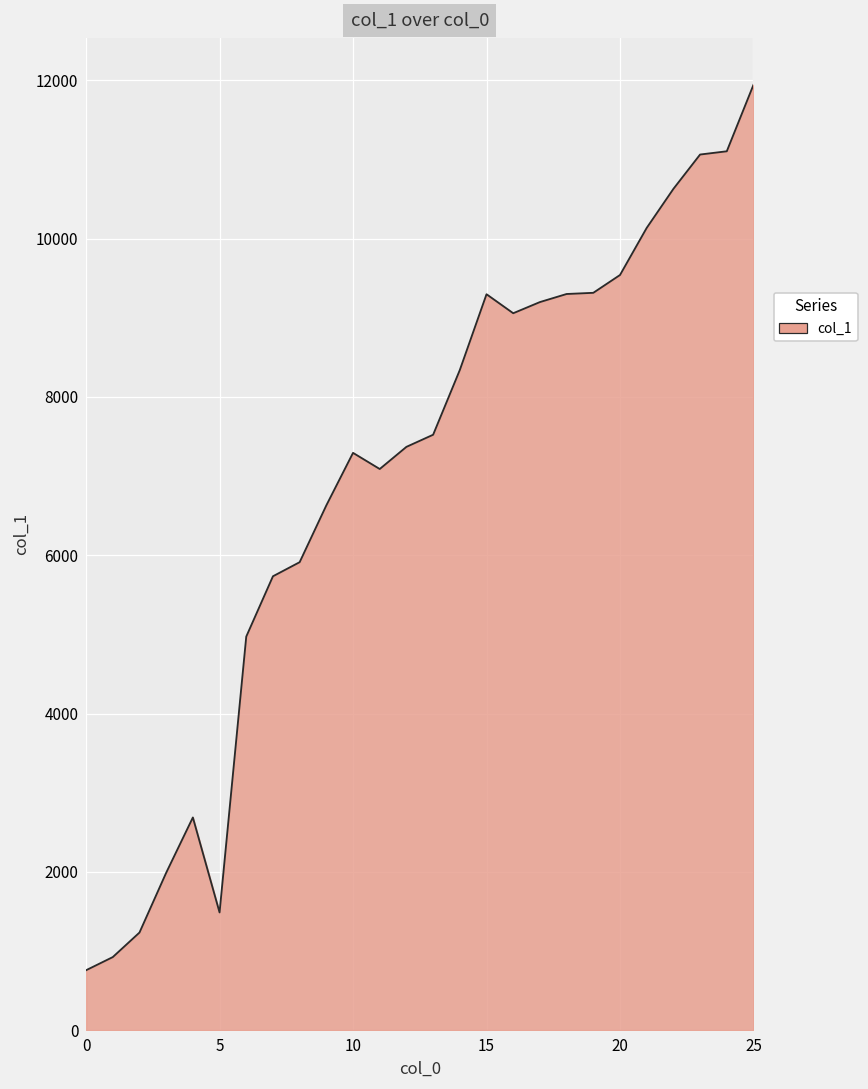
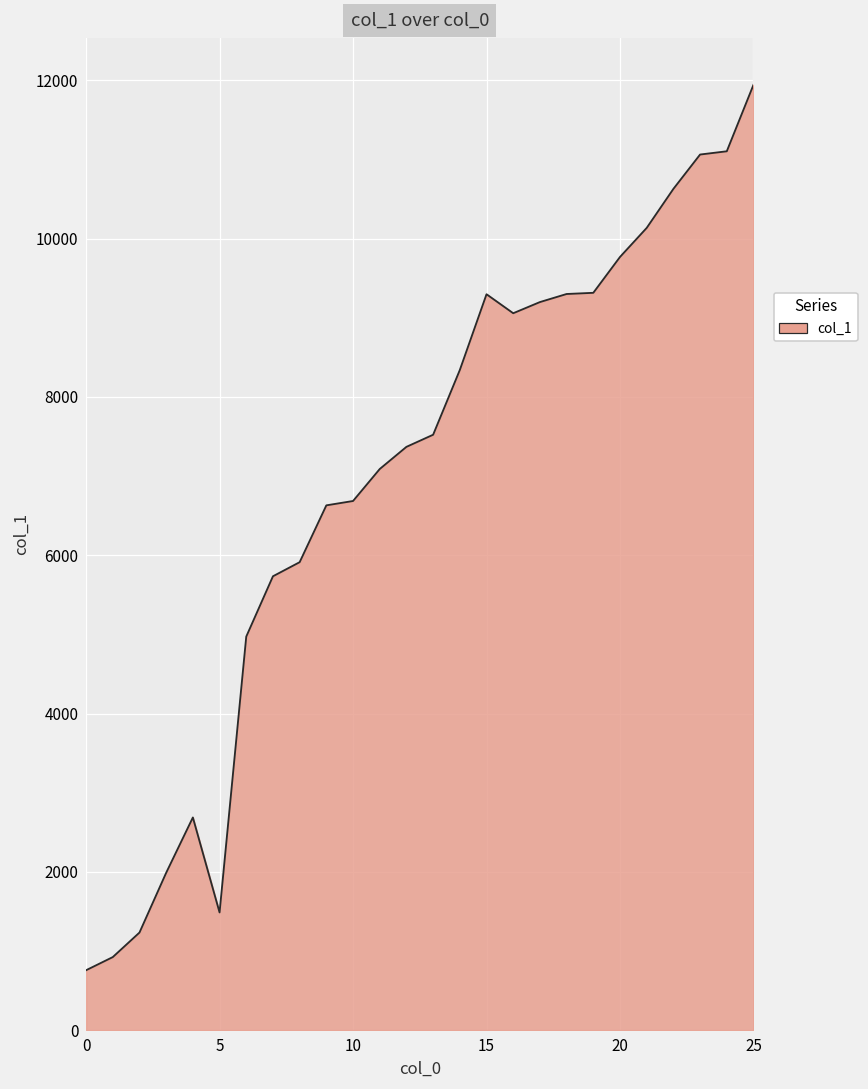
  {
    "0": 800,
    "5": 1500,
-   "10": 7300,
+   "10": 6700,
    "15": 9300,
-   "20": 9500,
+   "20": 9800,
    "25": 11900
  }
